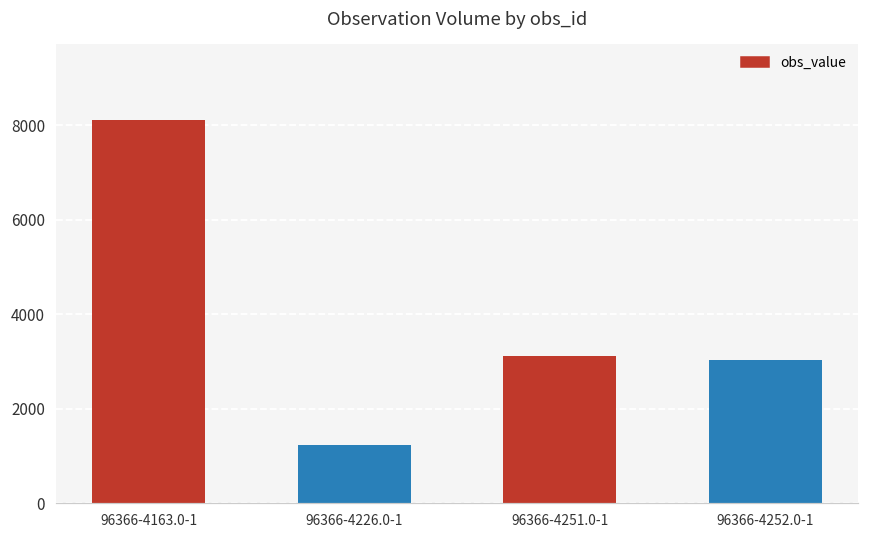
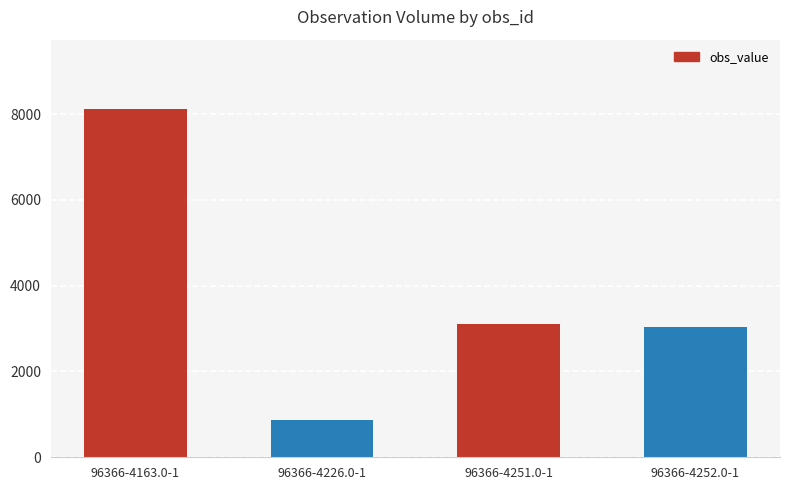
  {
    "96366-4163.0-1": 8100,
-   "96366-4226.0-1": 1200,
+   "96366-4226.0-1": 900,
    "96366-4251.0-1": 3100,
    "96366-4252.0-1": 3000
  }
